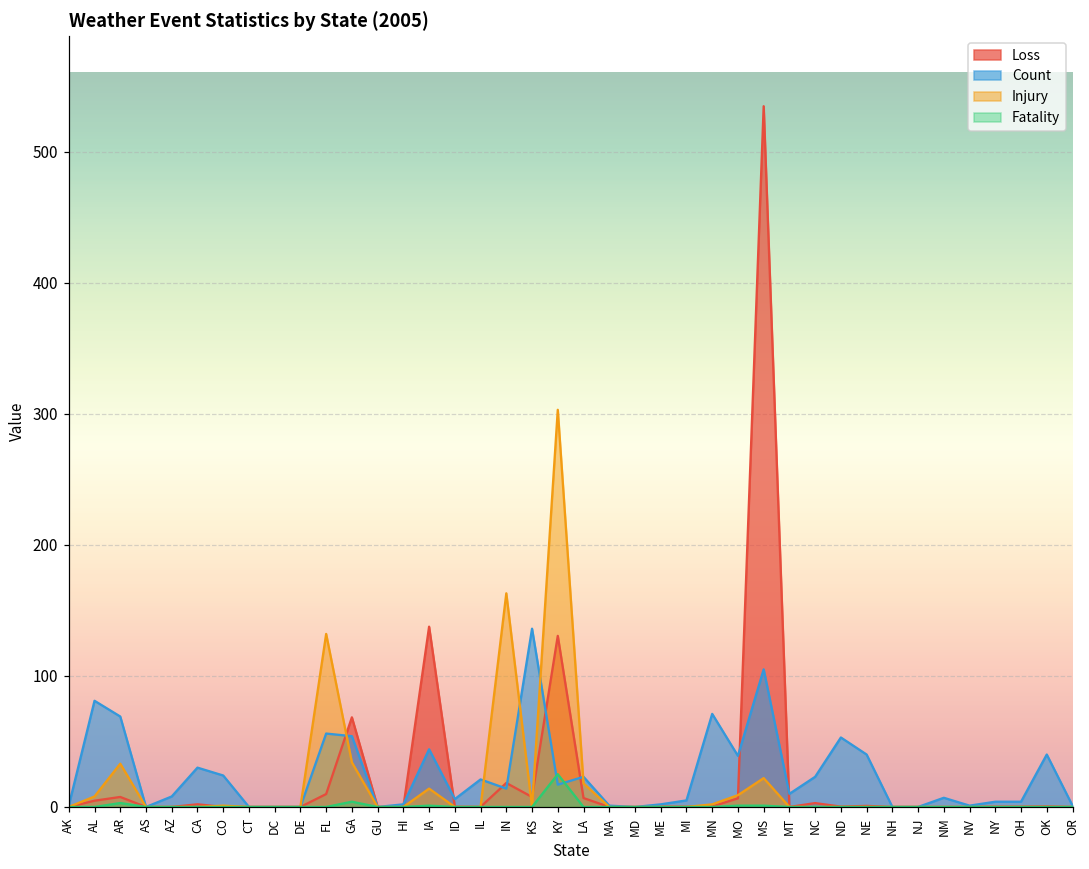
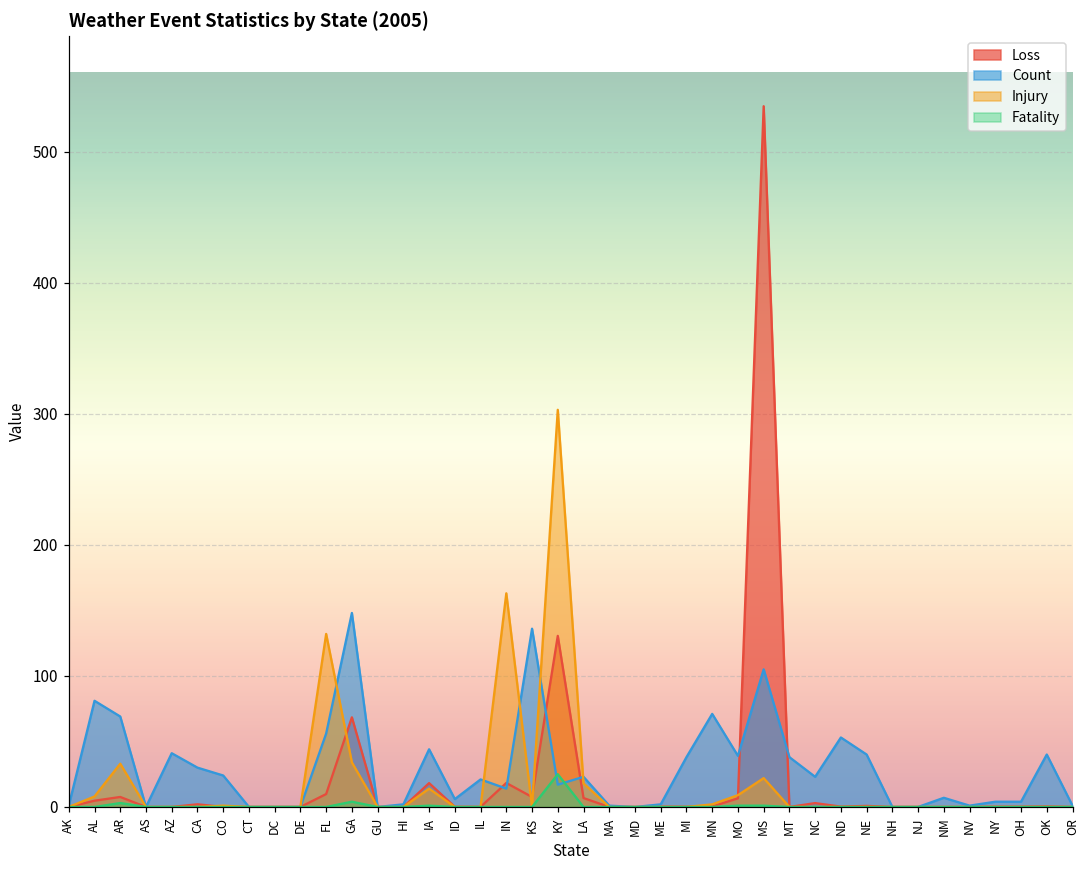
  {
    "Loss": {
      "AL": 5,
      "AR": 8,
      "FL": 10,
      "GA": 68,
-     "IA": 138,
+     "IA": 18,
      "IN": 18,
      "KS": 8,
      "KY": 131,
      "LA": 7,
      "MO": 7,
      "MS": 535,
      "NC": 3
    },
    "Count": {
      "AL": 81,
      "AR": 69,
-     "AZ": 8,
+     "AZ": 41,
      "CA": 30,
      "CO": 24,
      "FL": 56,
-     "GA": 54,
+     "GA": 148,
      "IA": 44,
      "ID": 6,
      "IL": 21,
      "IN": 14,
      "KS": 136,
      "KY": 17,
      "LA": 23,
-     "MI": 5,
+     "MI": 38,
      "MN": 71,
      "MO": 39,
      "MS": 105,
-     "MT": 10,
+     "MT": 38,
      "NC": 23,
      "ND": 53,
      "NE": 40,
      "NM": 7,
      "NY": 4,
      "OH": 4,
      "OK": 40
    },
    "Injury": {
      "AL": 8,
      "AR": 33,
      "FL": 132,
      "GA": 34,
      "IA": 14,
      "IN": 163,
      "KY": 303,
      "LA": 18,
      "MO": 9,
      "MS": 22
    },
    "Fatality": {
      "AL": 0,
      "AR": 3,
      "FL": 0,
      "GA": 4,
      "IA": 1,
      "IN": 0,
      "KY": 25,
      "LA": 0,
      "MO": 1,
      "MS": 1
    }
  }
